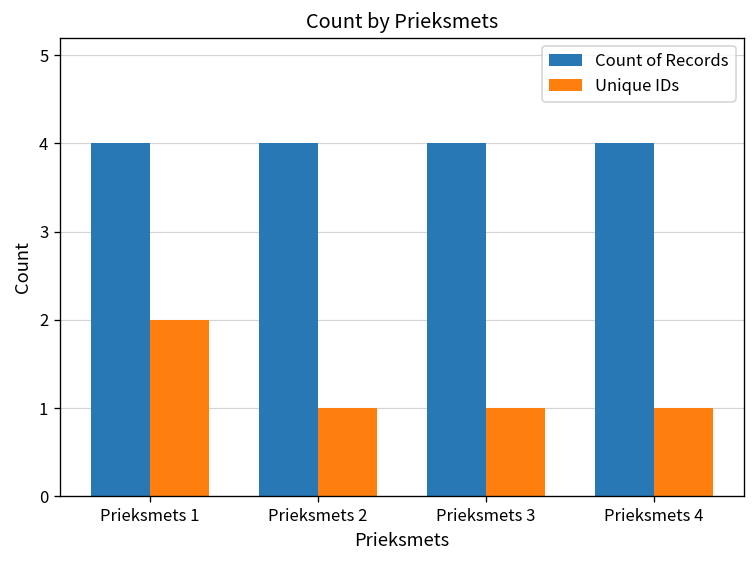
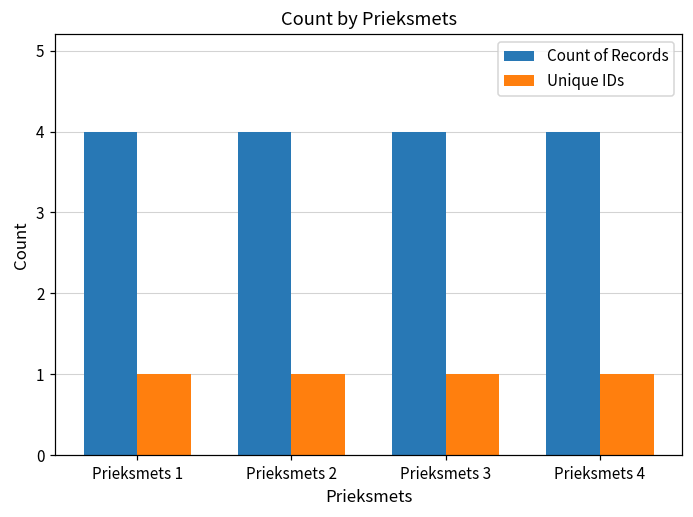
  {
    "Count of Records": {
      "Prieksmets 1": 4,
      "Prieksmets 2": 4,
      "Prieksmets 3": 4,
      "Prieksmets 4": 4
    },
    "Unique IDs": {
-     "Prieksmets 1": 2,
+     "Prieksmets 1": 1,
      "Prieksmets 2": 1,
      "Prieksmets 3": 1,
      "Prieksmets 4": 1
    }
  }
